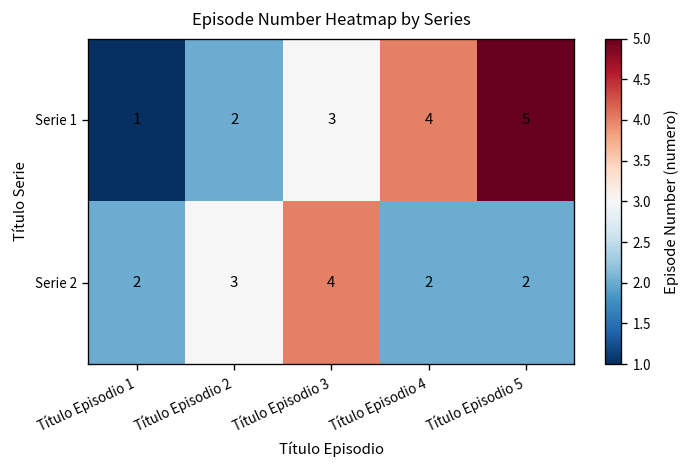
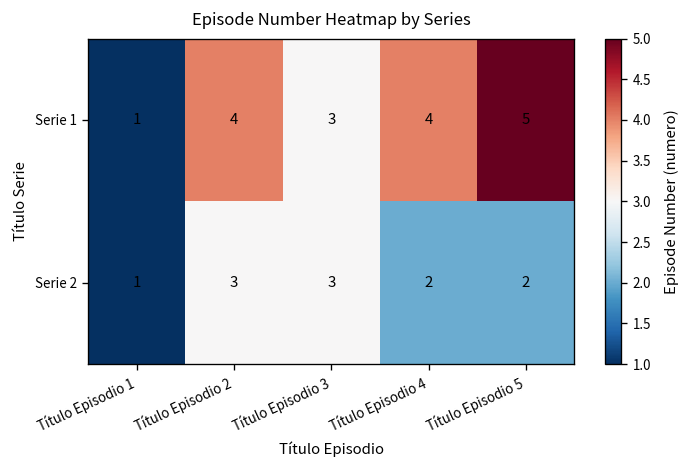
  {
    "Serie 1": {
      "Título Episodio 1": 1,
-     "Título Episodio 2": 2,
+     "Título Episodio 2": 4,
      "Título Episodio 3": 3,
      "Título Episodio 4": 4,
      "Título Episodio 5": 5
    },
    "Serie 2": {
-     "Título Episodio 1": 2,
+     "Título Episodio 1": 1,
      "Título Episodio 2": 3,
-     "Título Episodio 3": 4,
+     "Título Episodio 3": 3,
      "Título Episodio 4": 2,
      "Título Episodio 5": 2
    }
  }
